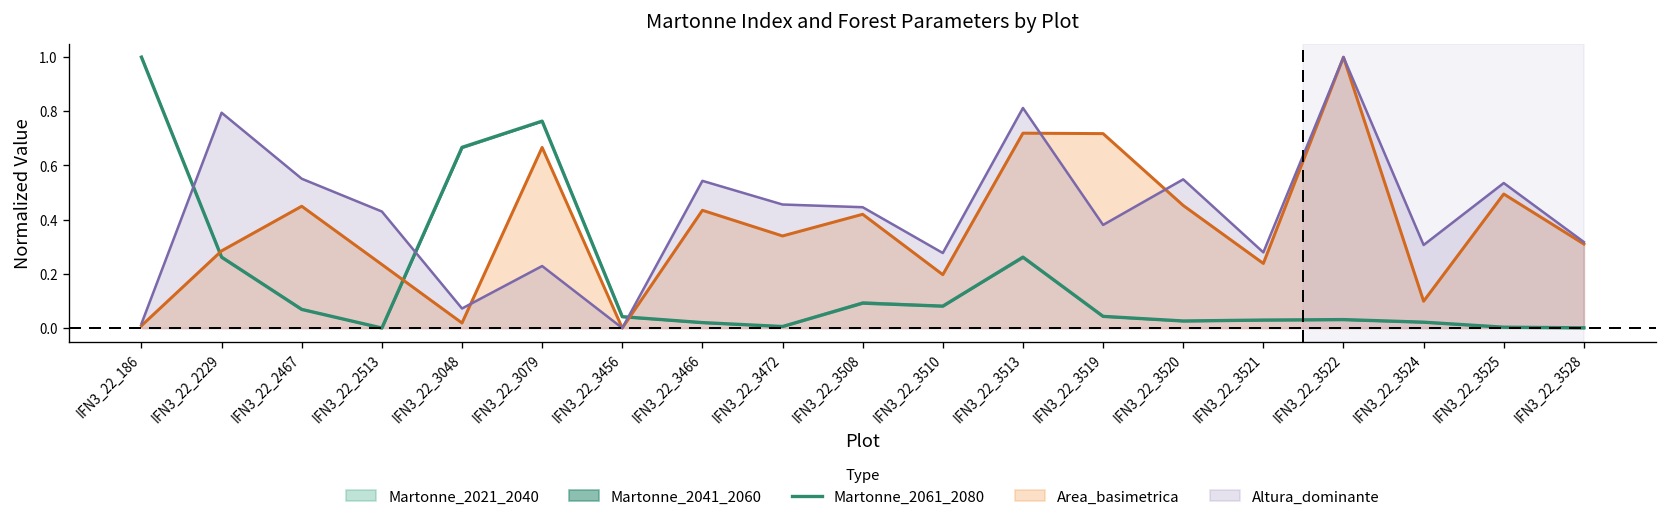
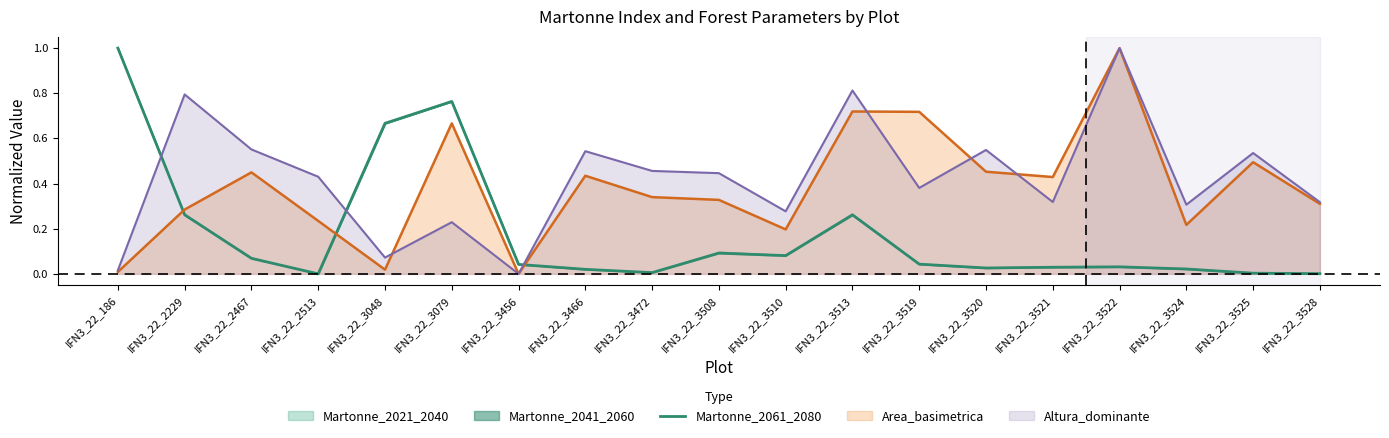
  {
    "Area_basimetrica": {
      "IFN3_22_2229": 0.28,
      "IFN3_22_2467": 0.45,
      "IFN3_22_2513": 0.23,
      "IFN3_22_3048": 0.02,
      "IFN3_22_3079": 0.67,
      "IFN3_22_3466": 0.43,
      "IFN3_22_3472": 0.34,
-     "IFN3_22_3508": 0.42,
+     "IFN3_22_3508": 0.33,
      "IFN3_22_3510": 0.20,
      "IFN3_22_3513": 0.72,
      "IFN3_22_3519": 0.72,
      "IFN3_22_3520": 0.45,
-     "IFN3_22_3521": 0.24,
-     "IFN3_22_3524": 0.10,
+     "IFN3_22_3521": 0.43,
+     "IFN3_22_3524": 0.22,
      "IFN3_22_3525": 0.49
    },
    "Altura_dominante": {
      "IFN3_22_2229": 0.79,
      "IFN3_22_2467": 0.55,
      "IFN3_22_2513": 0.43,
      "IFN3_22_3048": 0.07,
      "IFN3_22_3079": 0.23,
      "IFN3_22_3466": 0.54,
      "IFN3_22_3472": 0.46,
      "IFN3_22_3508": 0.45,
      "IFN3_22_3510": 0.28,
      "IFN3_22_3513": 0.81,
      "IFN3_22_3519": 0.38,
      "IFN3_22_3520": 0.55,
-     "IFN3_22_3521": 0.28,
+     "IFN3_22_3521": 0.32,
      "IFN3_22_3524": 0.31,
      "IFN3_22_3525": 0.54
    }
  }
